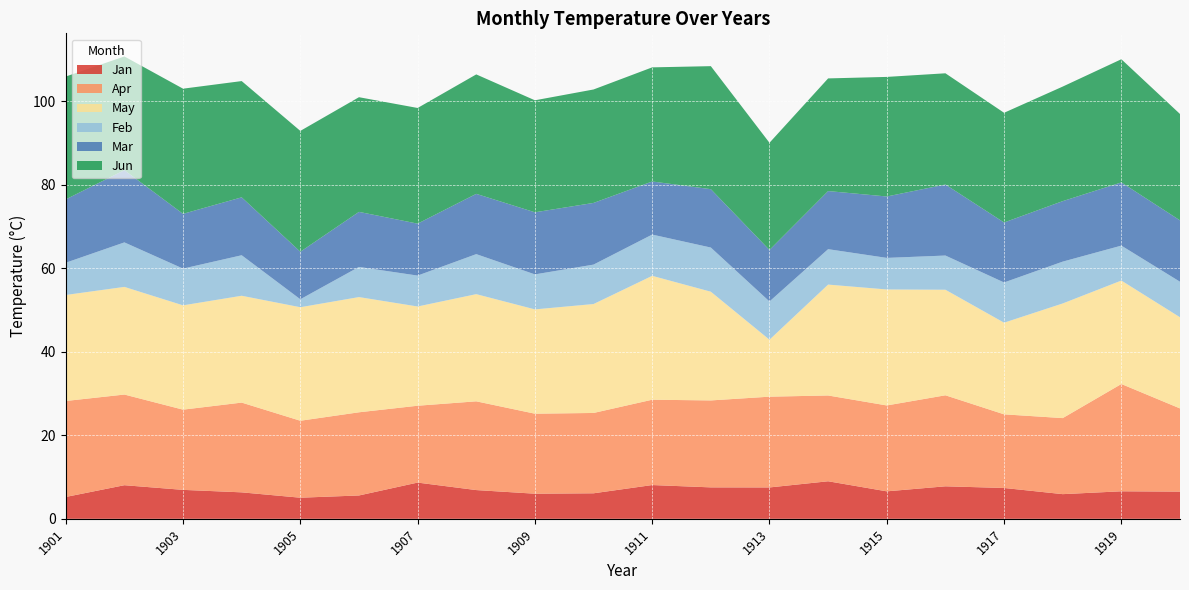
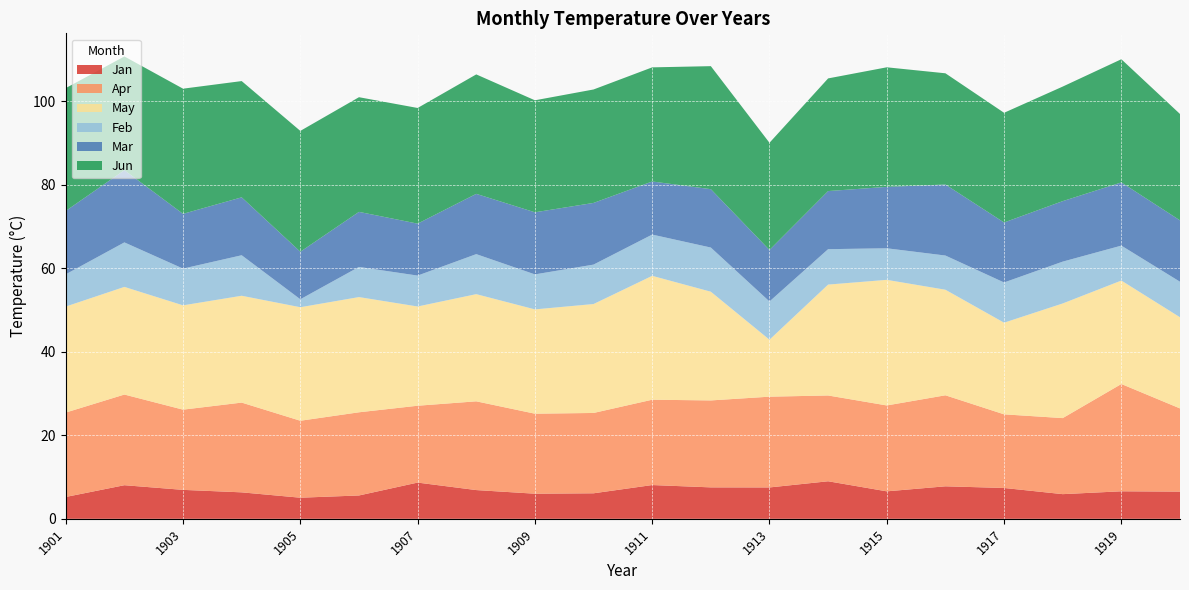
  {
    "Jan": {
      "1901": 5,
      "1903": 7,
      "1905": 5,
      "1907": 9,
      "1909": 6,
      "1911": 8,
      "1913": 8,
      "1915": 7,
      "1917": 7,
      "1919": 7
    },
    "Apr": {
-     "1901": 23,
+     "1901": 20,
      "1903": 19,
      "1905": 18,
      "1907": 18,
      "1909": 19,
      "1911": 20,
      "1913": 22,
      "1915": 21,
      "1917": 18,
      "1919": 26
    },
    "May": {
      "1901": 25,
      "1903": 25,
      "1905": 27,
      "1907": 24,
      "1909": 25,
      "1911": 30,
      "1913": 14,
-     "1915": 28,
+     "1915": 30,
      "1917": 22,
      "1919": 25
    },
    "Feb": {
      "1901": 8,
      "1903": 9,
      "1905": 2,
      "1907": 7,
      "1909": 8,
      "1911": 10,
      "1913": 9,
      "1915": 8,
      "1917": 10,
      "1919": 8
    },
    "Mar": {
      "1901": 15,
      "1903": 13,
      "1905": 11,
      "1907": 12,
      "1909": 15,
      "1911": 13,
      "1913": 12,
      "1915": 15,
      "1917": 14,
      "1919": 15
    },
    "Jun": {
      "1901": 29,
      "1903": 30,
      "1905": 29,
      "1907": 28,
      "1909": 27,
      "1911": 27,
      "1913": 26,
      "1915": 29,
      "1917": 26,
      "1919": 30
    }
  }
